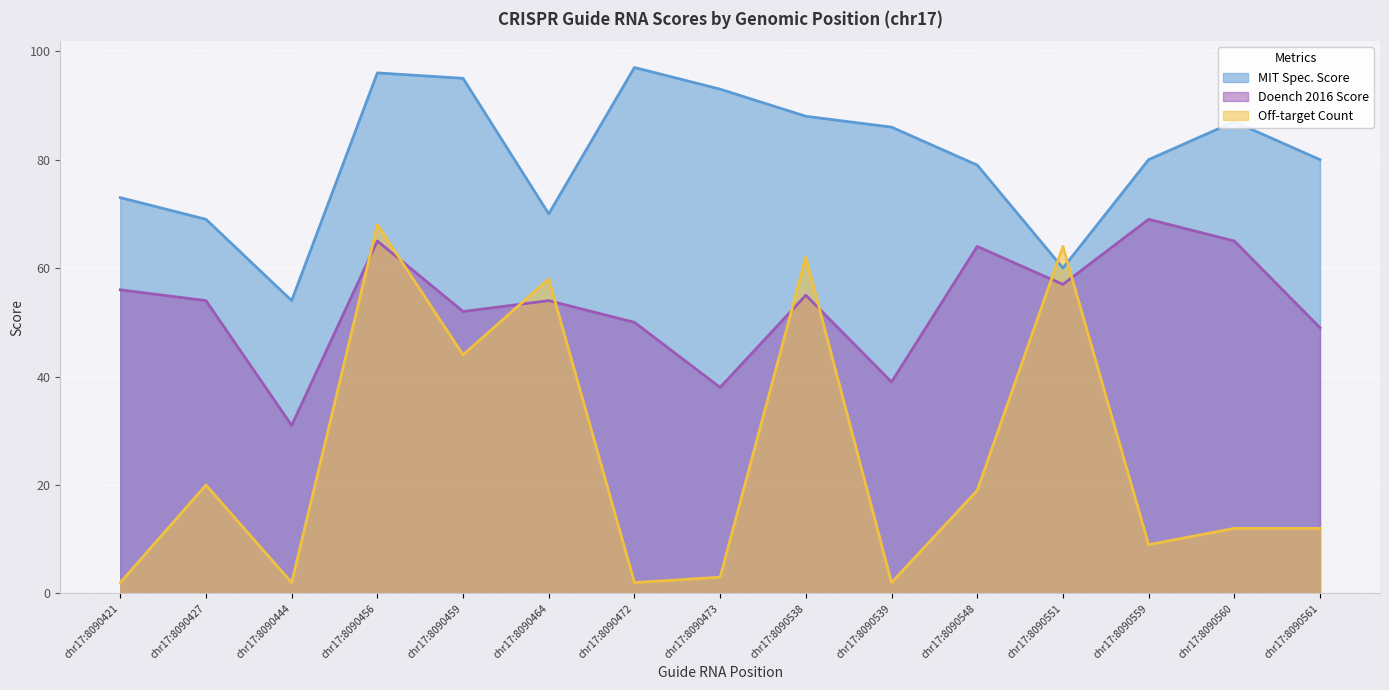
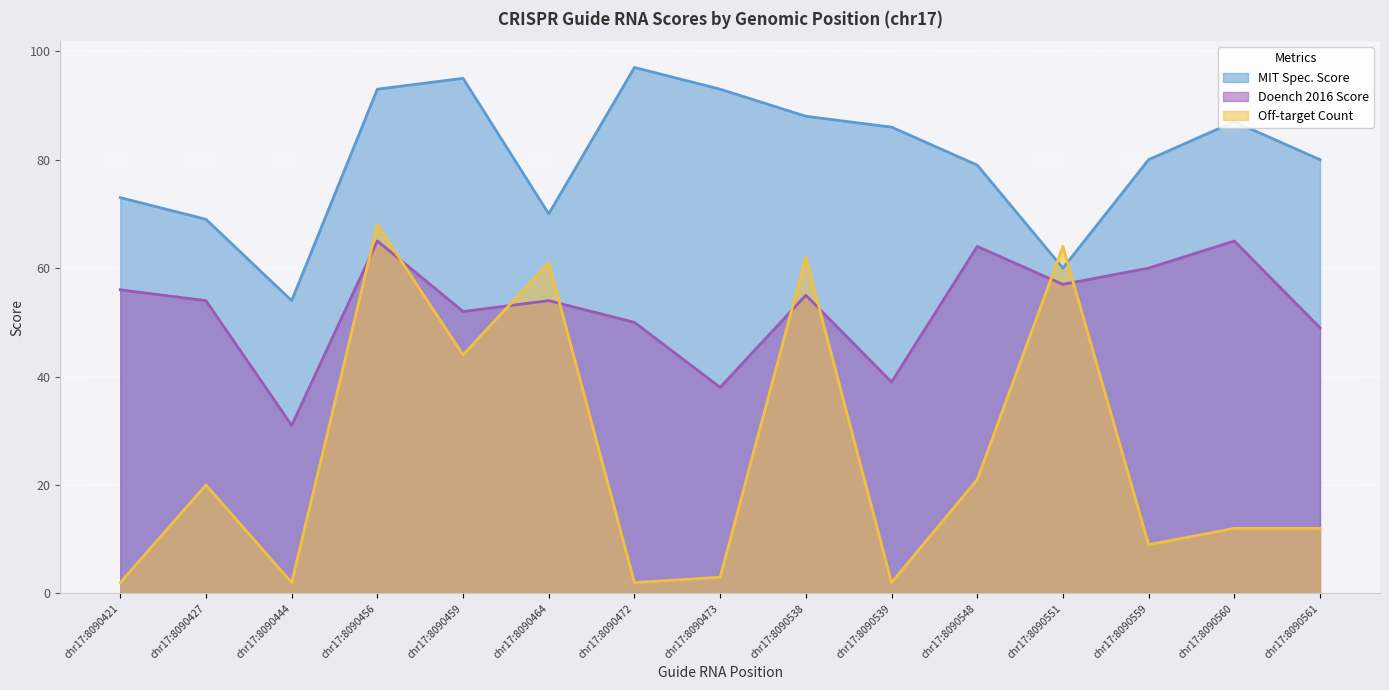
  {
    "MIT Spec. Score": {
      "chr17:8090421": 73,
      "chr17:8090427": 69,
      "chr17:8090444": 54,
-     "chr17:8090456": 96,
+     "chr17:8090456": 93,
      "chr17:8090459": 95,
      "chr17:8090464": 70,
      "chr17:8090472": 97,
      "chr17:8090473": 93,
      "chr17:8090538": 88,
      "chr17:8090539": 86,
      "chr17:8090548": 79,
      "chr17:8090551": 60,
      "chr17:8090559": 80,
      "chr17:8090561": 80
    },
    "Doench 2016 Score": {
      "chr17:8090421": 56,
      "chr17:8090427": 54,
      "chr17:8090444": 31,
      "chr17:8090456": 65,
      "chr17:8090459": 52,
      "chr17:8090464": 54,
      "chr17:8090472": 50,
      "chr17:8090473": 38,
      "chr17:8090538": 55,
      "chr17:8090539": 39,
      "chr17:8090548": 64,
      "chr17:8090551": 57,
-     "chr17:8090559": 69,
+     "chr17:8090559": 60,
      "chr17:8090560": 65,
      "chr17:8090561": 49
    },
    "Off-target Count": {
      "chr17:8090421": 2,
      "chr17:8090427": 20,
      "chr17:8090444": 2,
      "chr17:8090456": 68,
      "chr17:8090459": 44,
-     "chr17:8090464": 58,
+     "chr17:8090464": 61,
      "chr17:8090472": 2,
      "chr17:8090473": 3,
      "chr17:8090538": 62,
      "chr17:8090539": 2,
-     "chr17:8090548": 19,
+     "chr17:8090548": 21,
      "chr17:8090551": 64,
      "chr17:8090559": 9,
      "chr17:8090560": 12,
      "chr17:8090561": 12
    }
  }
